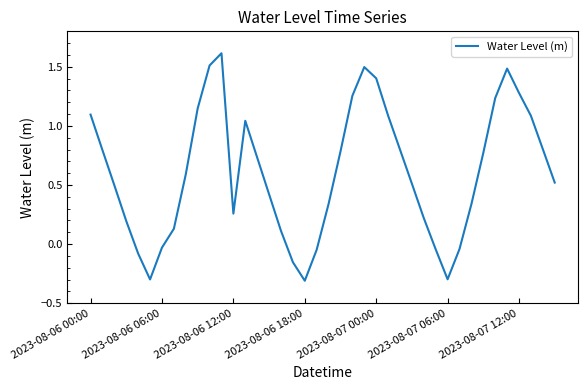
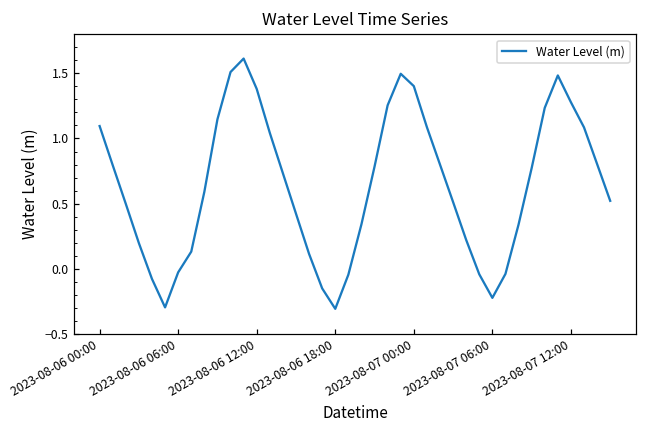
  {
    "2023-08-06 00:00": 1.10,
    "2023-08-06 06:00": -0.03,
-   "2023-08-06 12:00": 0.26,
+   "2023-08-06 12:00": 1.38,
    "2023-08-06 18:00": -0.31,
    "2023-08-07 00:00": 1.40,
-   "2023-08-07 06:00": -0.30,
+   "2023-08-07 06:00": -0.23,
    "2023-08-07 12:00": 1.28
  }
